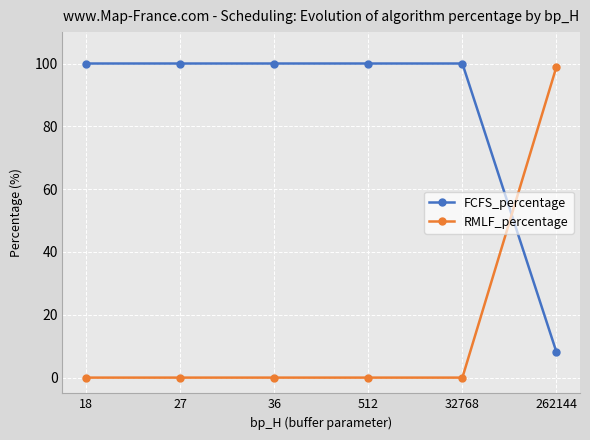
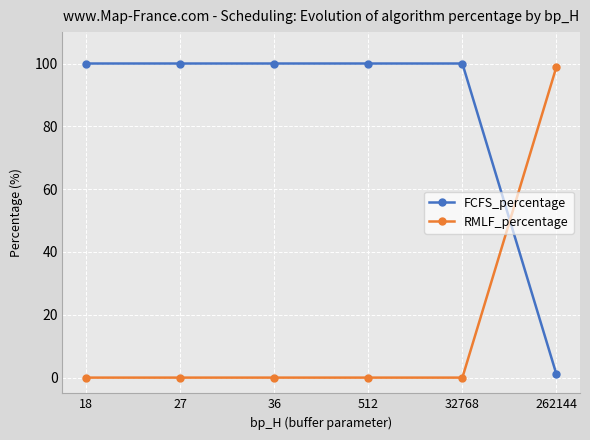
  {
    "FCFS_percentage": {
      "18": 100,
      "27": 100,
      "36": 100,
      "512": 100,
      "32768": 100,
-     "262144": 8
+     "262144": 1
    },
    "RMLF_percentage": {
      "18": 0,
      "27": 0,
      "36": 0,
      "512": 0,
      "32768": 0,
      "262144": 99
    }
  }
